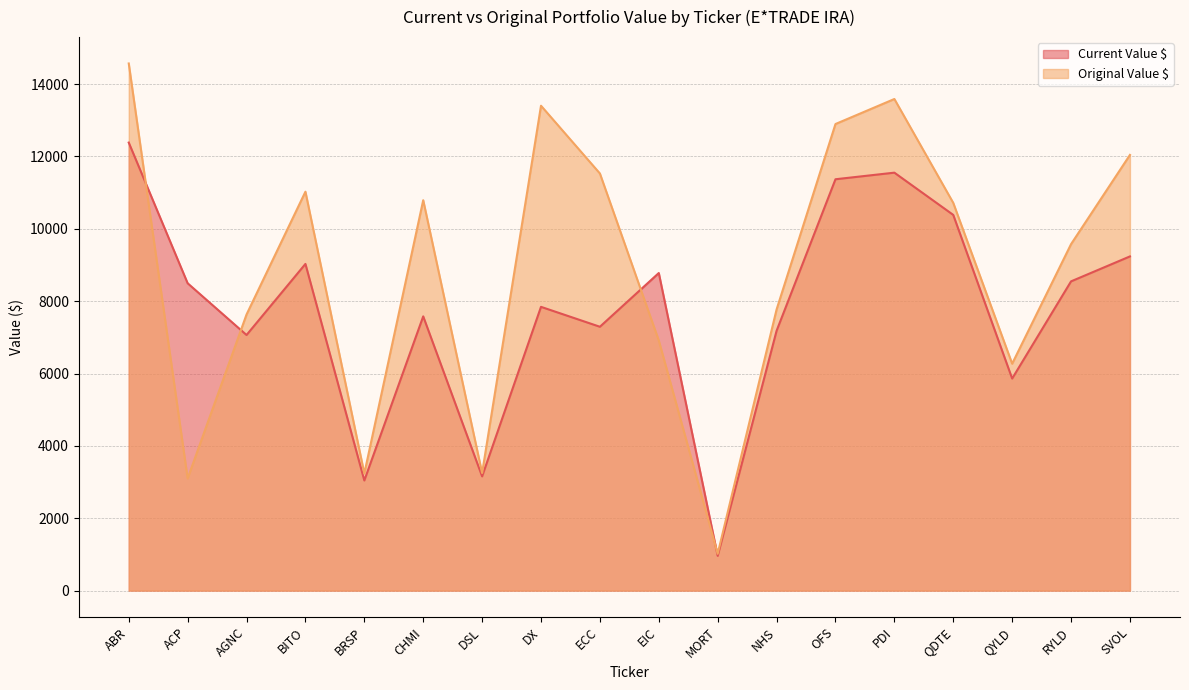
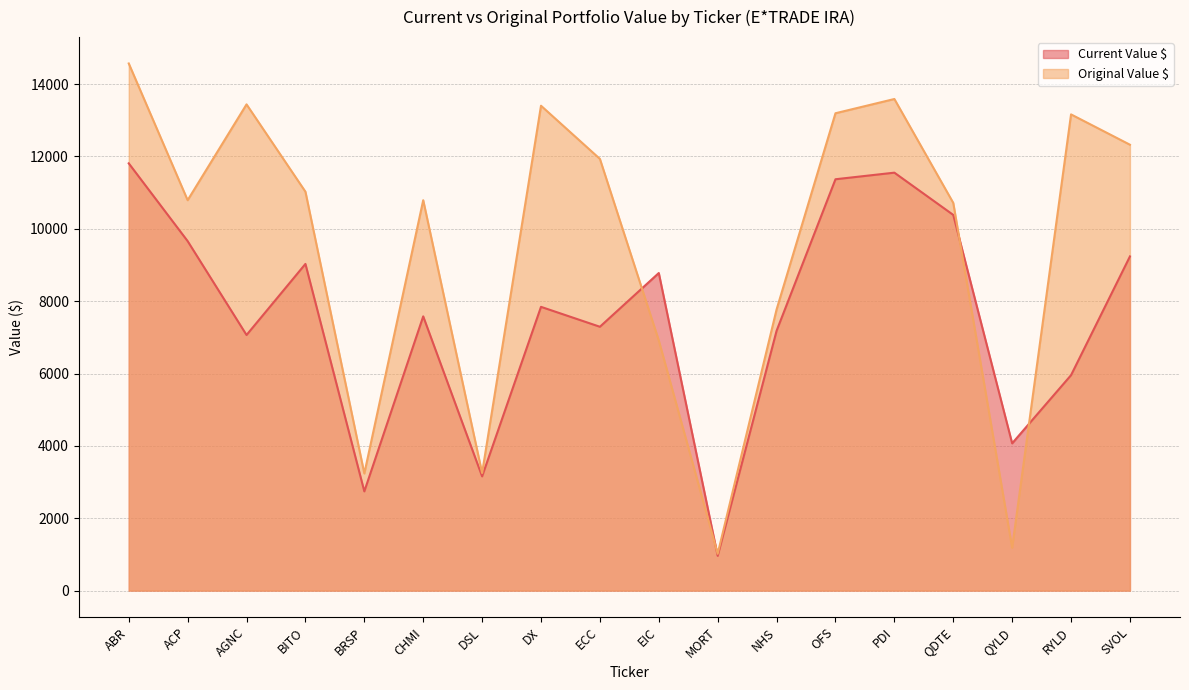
  {
    "Current Value $": {
-     "ABR": 12400,
-     "ACP": 8500,
+     "ABR": 11800,
+     "ACP": 9700,
      "AGNC": 7100,
      "BITO": 9000,
-     "BRSP": 3000,
+     "BRSP": 2700,
      "CHMI": 7600,
      "DSL": 3200,
      "DX": 7800,
      "ECC": 7300,
      "EIC": 8800,
      "NHS": 7200,
      "OFS": 11400,
      "PDI": 11600,
      "QDTE": 10400,
-     "QYLD": 5900,
-     "RYLD": 8500,
+     "QYLD": 4100,
+     "RYLD": 6000,
      "SVOL": 9200
    },
    "Original Value $": {
      "ABR": 14600,
-     "ACP": 3100,
-     "AGNC": 7600,
+     "ACP": 10800,
+     "AGNC": 13400,
      "BITO": 11000,
      "BRSP": 3200,
      "CHMI": 10800,
      "DSL": 3300,
      "DX": 13400,
-     "ECC": 11500,
+     "ECC": 11900,
      "EIC": 6900,
      "NHS": 7800,
-     "OFS": 12900,
+     "OFS": 13200,
      "PDI": 13600,
      "QDTE": 10700,
-     "QYLD": 6300,
-     "RYLD": 9600,
-     "SVOL": 12000
+     "QYLD": 1200,
+     "RYLD": 13200,
+     "SVOL": 12300
    }
  }
